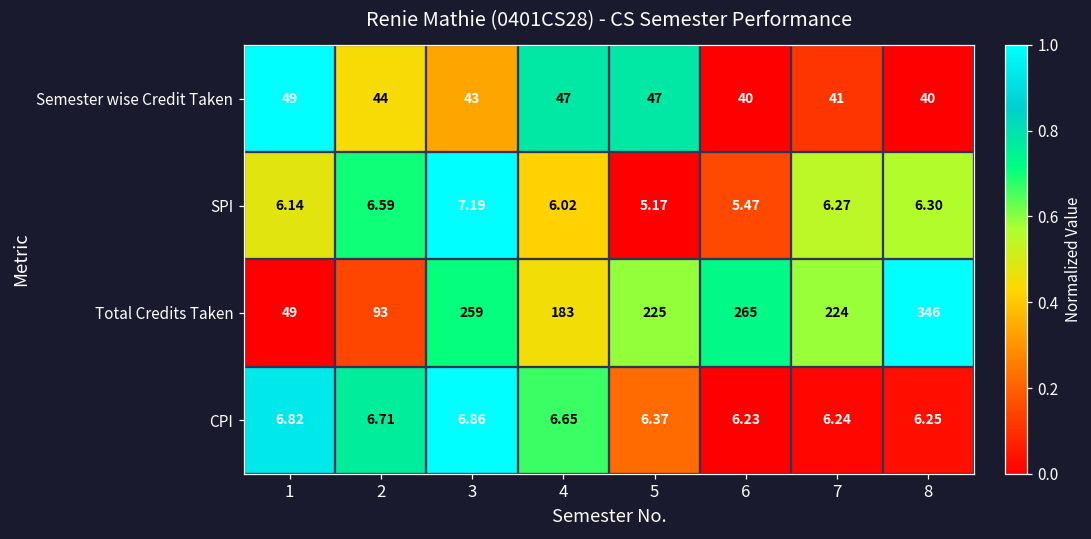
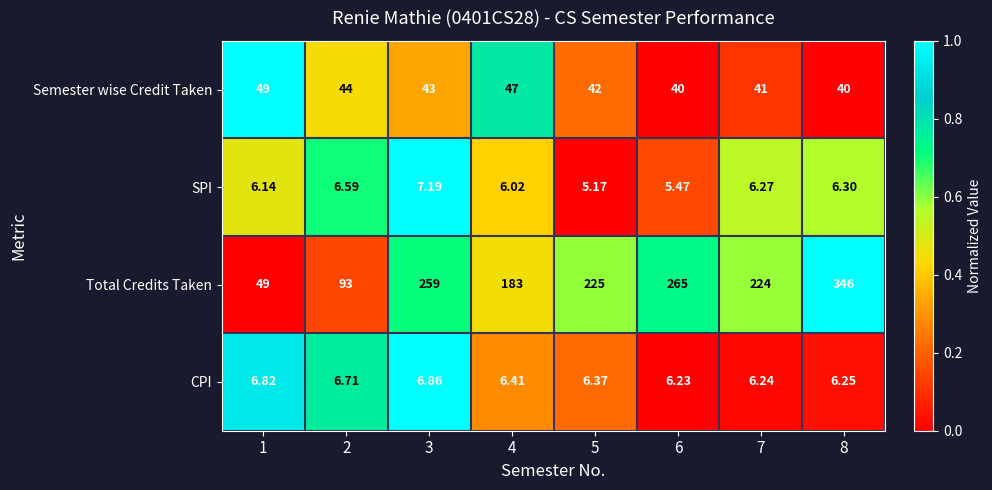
  {
    "Semester wise Credit Taken": {
      "1": 49,
      "2": 44,
      "3": 43,
      "4": 47,
-     "5": 47,
+     "5": 42,
      "6": 40,
      "7": 41,
      "8": 40
    },
    "SPI": {
      "1": 6.14,
      "2": 6.59,
      "3": 7.19,
      "4": 6.02,
      "5": 5.17,
      "6": 5.47,
      "7": 6.27,
      "8": 6.30
    },
    "Total Credits Taken": {
      "1": 49,
      "2": 93,
      "3": 259,
      "4": 183,
      "5": 225,
      "6": 265,
      "7": 224,
      "8": 346
    },
    "CPI": {
      "1": 6.82,
      "2": 6.71,
      "3": 6.86,
-     "4": 6.65,
+     "4": 6.41,
      "5": 6.37,
      "6": 6.23,
      "7": 6.24,
      "8": 6.25
    }
  }
